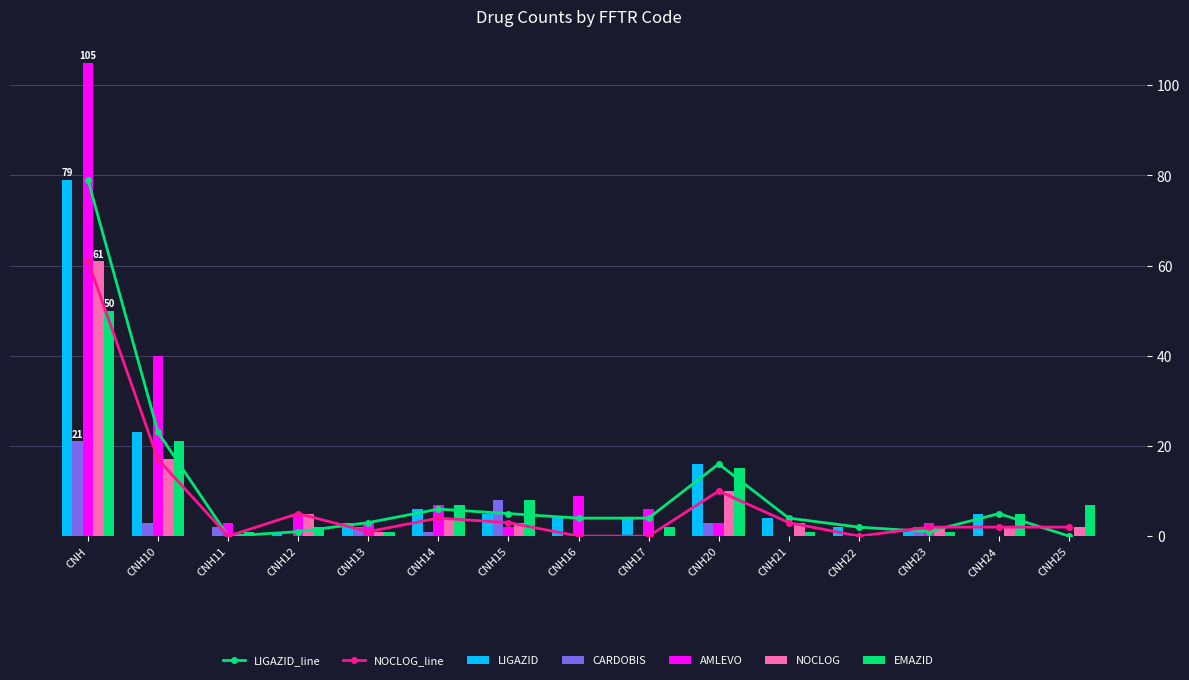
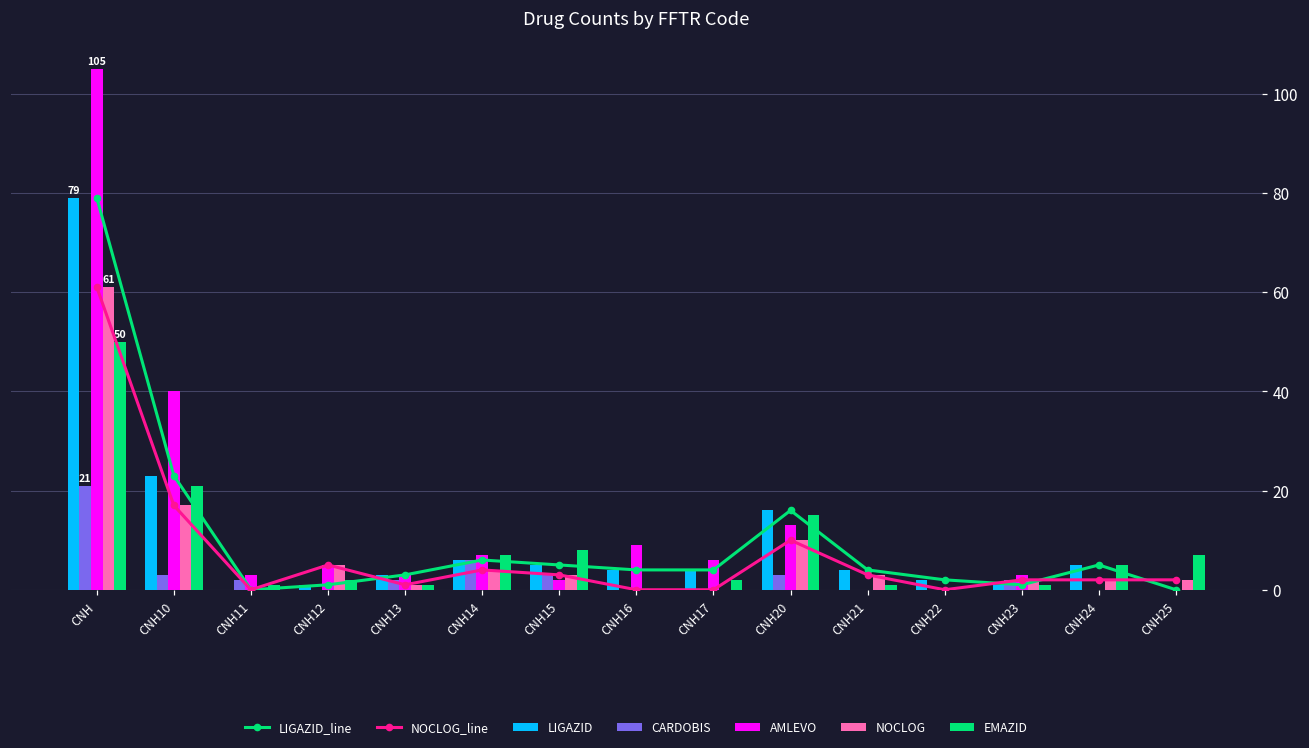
  {
    "LIGAZID": {
      "CNH": 79
    },
    "CARDOBIS": {
      "CNH10": 3,
      "CNH11": 2,
      "CNH12": 0,
      "CNH13": 2,
-     "CNH14": 1,
-     "CNH15": 8,
+     "CNH14": 6,
+     "CNH15": 3,
      "CNH16": 0,
      "CNH17": 0,
      "CNH20": 3,
      "CNH21": 0,
      "CNH22": 0,
      "CNH23": 2,
      "CNH24": 0,
      "CNH25": 0
    },
    "NOCLOG_line": {
      "CNH10": 17,
      "CNH12": 5,
      "CNH13": 1,
      "CNH14": 4,
      "CNH15": 3,
      "CNH16": 0,
      "CNH17": 0,
      "CNH20": 10,
      "CNH21": 3,
      "CNH22": 0,
      "CNH23": 2,
      "CNH24": 2,
      "CNH25": 2
    },
    "AMLEVO": {
      "CNH10": 40,
      "CNH11": 3,
      "CNH12": 5,
      "CNH13": 3,
      "CNH14": 7,
      "CNH15": 2,
      "CNH16": 9,
      "CNH17": 6,
-     "CNH20": 3,
+     "CNH20": 13,
      "CNH21": 0,
      "CNH22": 0,
      "CNH23": 3,
      "CNH24": 0,
      "CNH25": 0
    },
    "NOCLOG": {
      "CNH": 61
    }
  }
